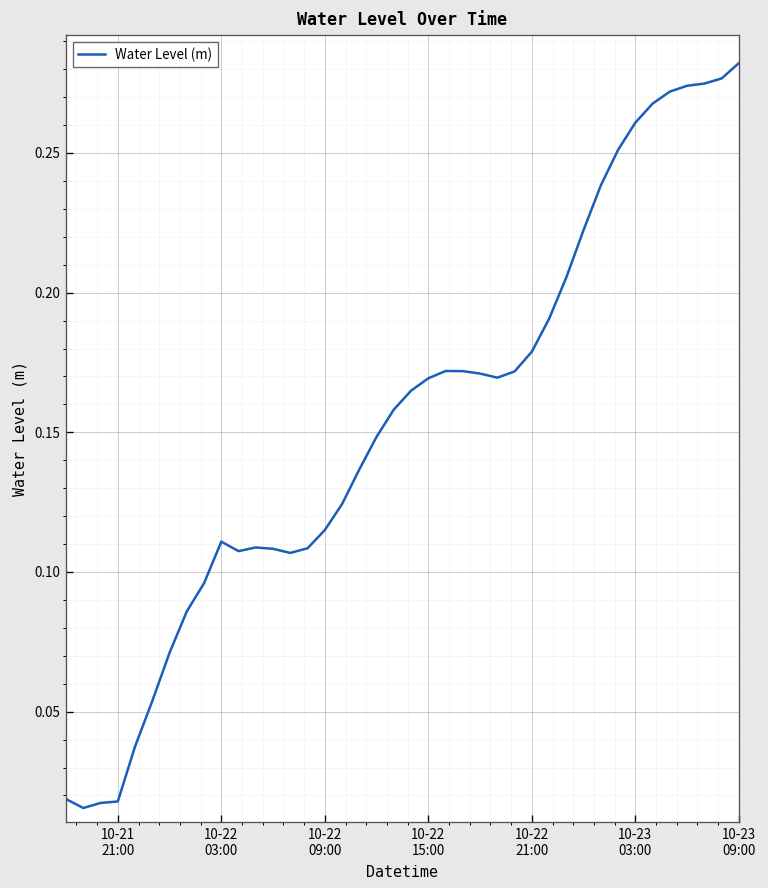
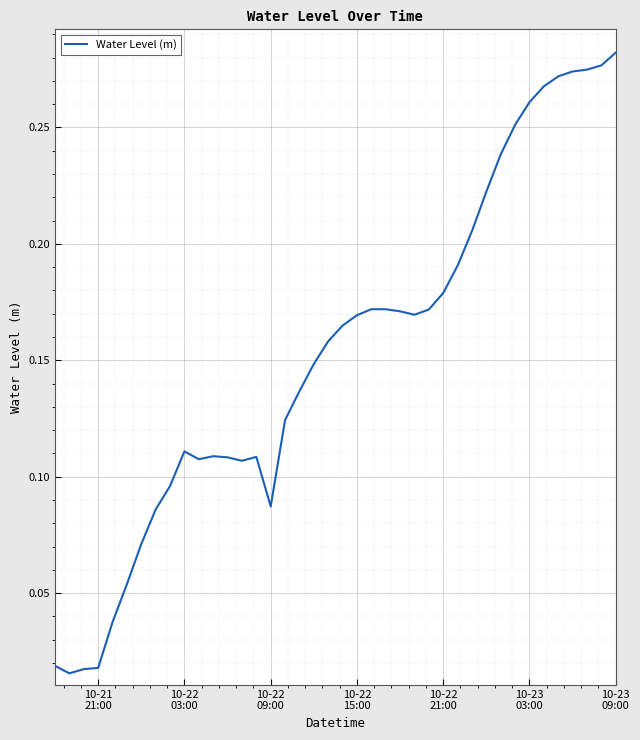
  {
    "10-21 21:00": 0.018,
    "10-22 03:00": 0.111,
-   "10-22 09:00": 0.115,
+   "10-22 09:00": 0.087,
    "10-22 15:00": 0.169,
    "10-22 21:00": 0.179,
    "10-23 03:00": 0.261,
    "10-23 09:00": 0.282
  }
